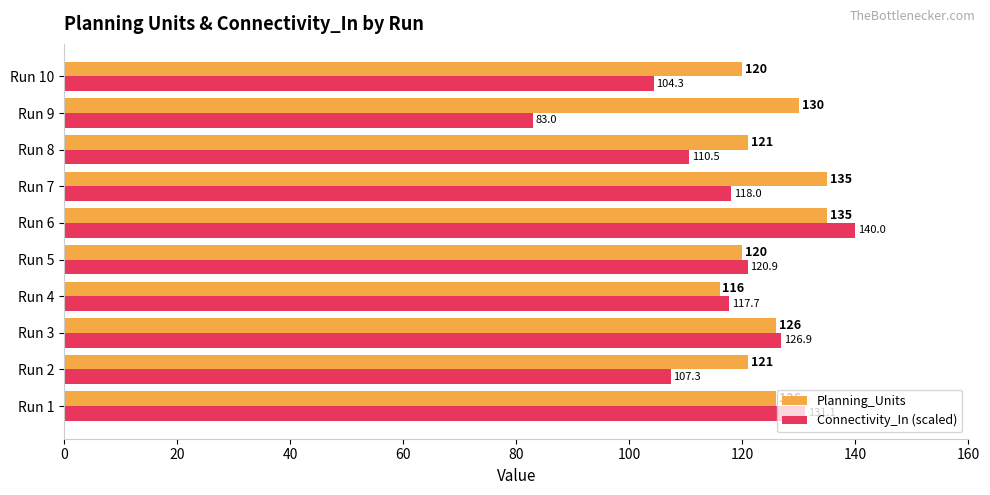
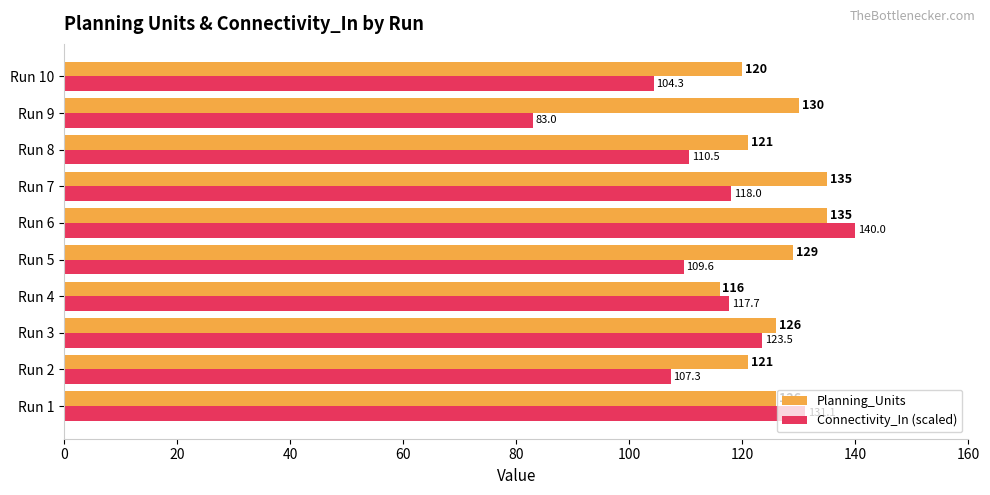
  {
    "Planning_Units": {
      "Run 10": 120,
      "Run 9": 130,
      "Run 8": 121,
      "Run 7": 135,
      "Run 6": 135,
-     "Run 5": 120,
+     "Run 5": 129,
      "Run 4": 116,
      "Run 3": 126,
      "Run 2": 121
    },
    "Connectivity_In (scaled)": {
      "Run 10": 104.3,
      "Run 9": 83.0,
      "Run 8": 110.5,
      "Run 7": 118.0,
      "Run 6": 140.0,
-     "Run 5": 120.9,
+     "Run 5": 109.6,
      "Run 4": 117.7,
-     "Run 3": 126.9,
+     "Run 3": 123.5,
      "Run 2": 107.3
    }
  }
